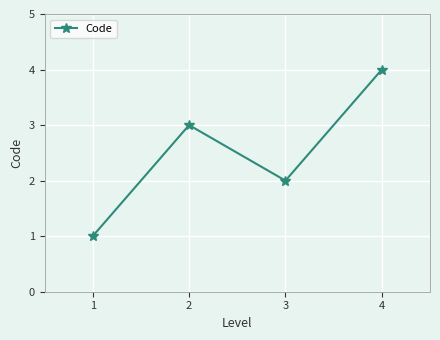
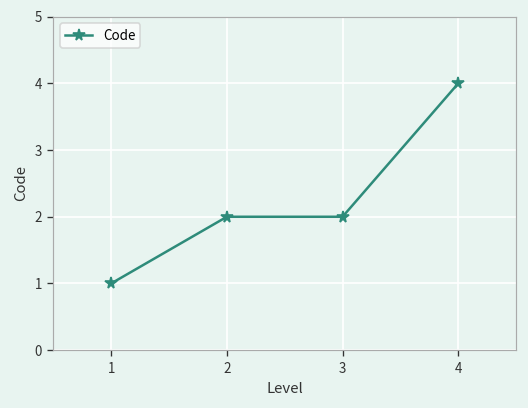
  {
    "1": 1,
-   "2": 3,
+   "2": 2,
    "3": 2,
    "4": 4
  }
